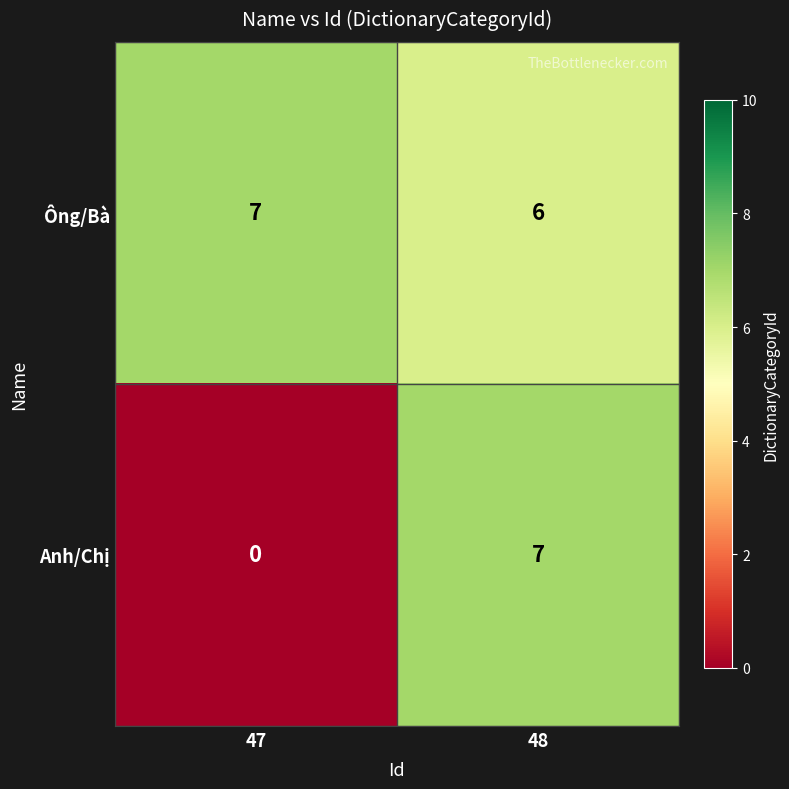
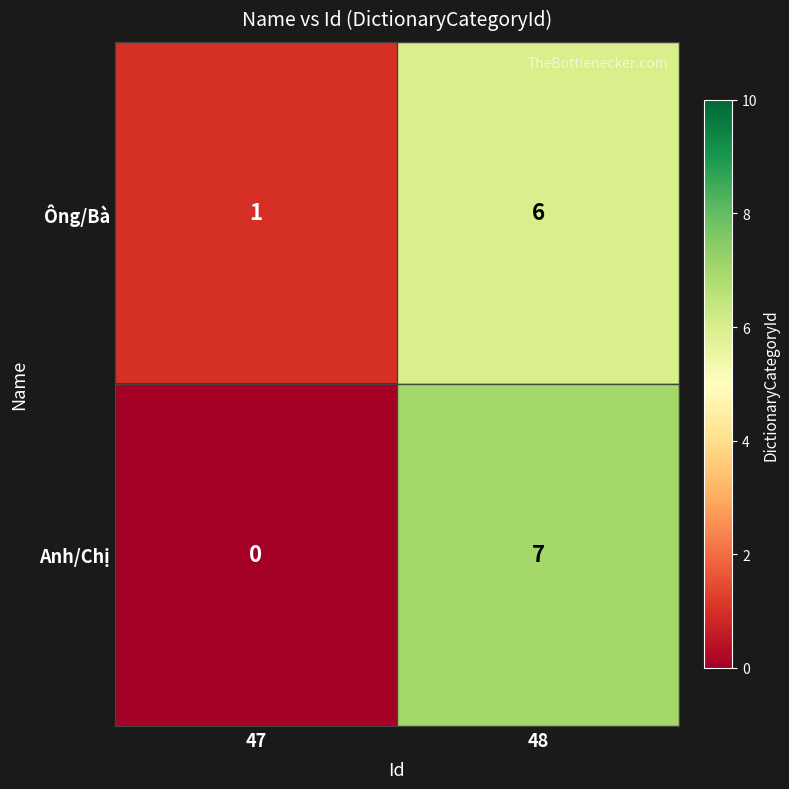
  {
    "Ông/Bà": {
-     "47": 7
+     "47": 1
    },
    "Anh/Chị": {
      "47": 0,
      "48": 7
    }
  }
